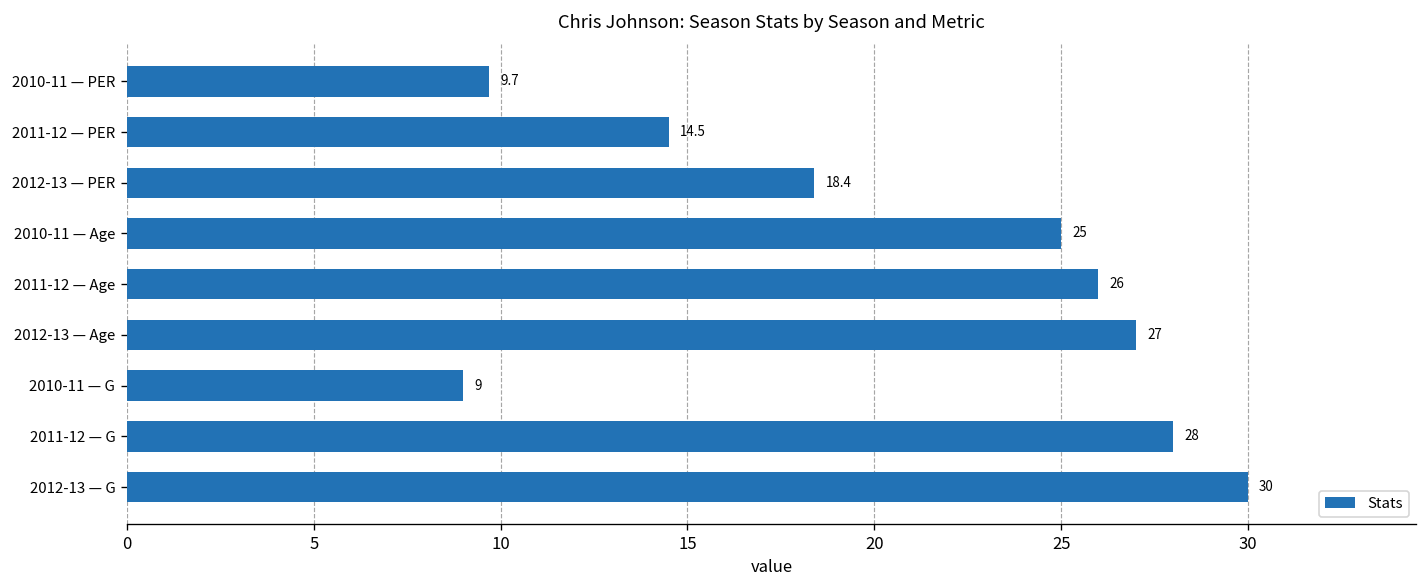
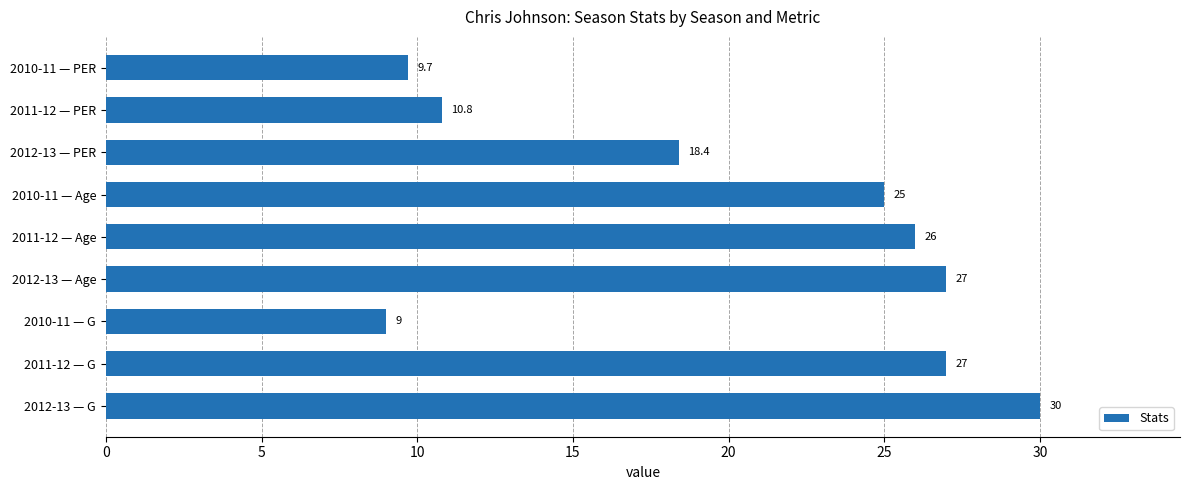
  {
    "2010-11 — PER": 9.7,
-   "2011-12 — PER": 14.5,
+   "2011-12 — PER": 10.8,
    "2012-13 — PER": 18.4,
    "2010-11 — Age": 25,
    "2011-12 — Age": 26,
    "2012-13 — Age": 27,
    "2010-11 — G": 9,
-   "2011-12 — G": 28,
+   "2011-12 — G": 27,
    "2012-13 — G": 30
  }
